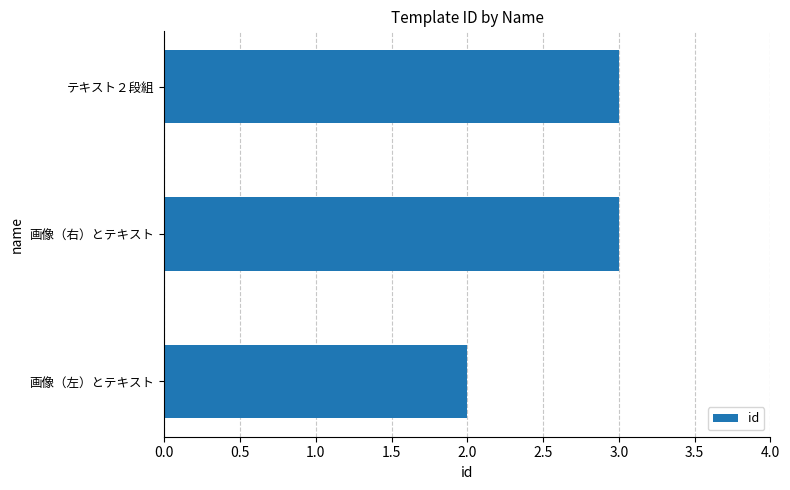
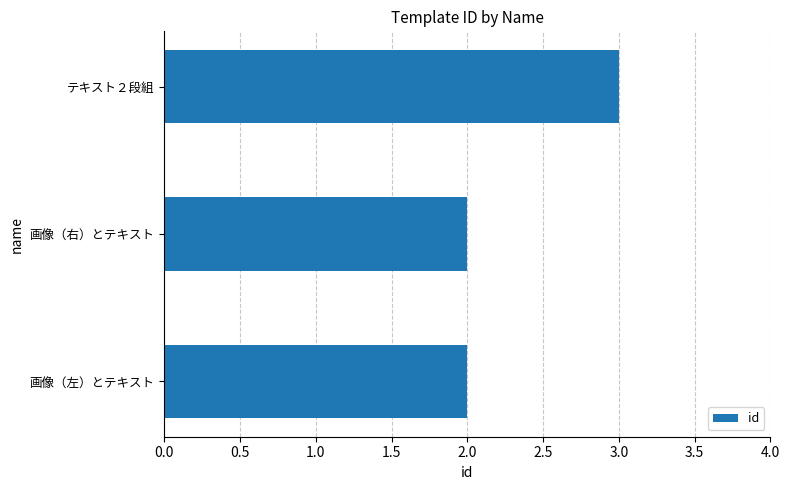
  {
    "テキスト２段組": 3,
-   "画像（右）とテキスト": 3,
+   "画像（右）とテキスト": 2,
    "画像（左）とテキスト": 2
  }
